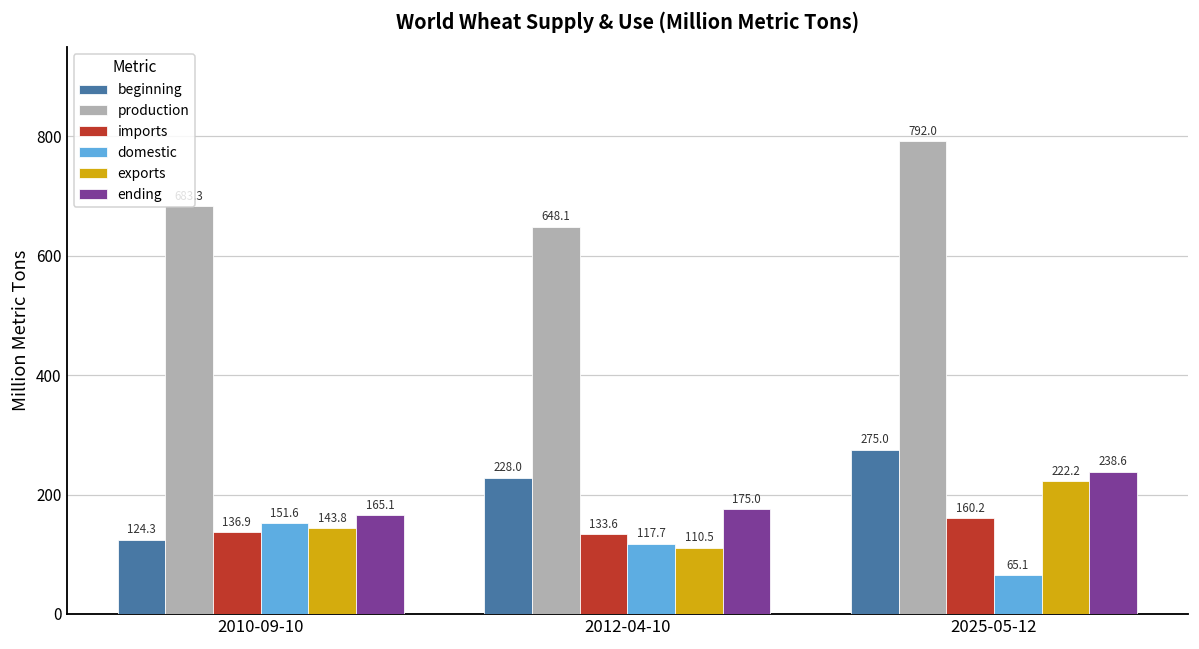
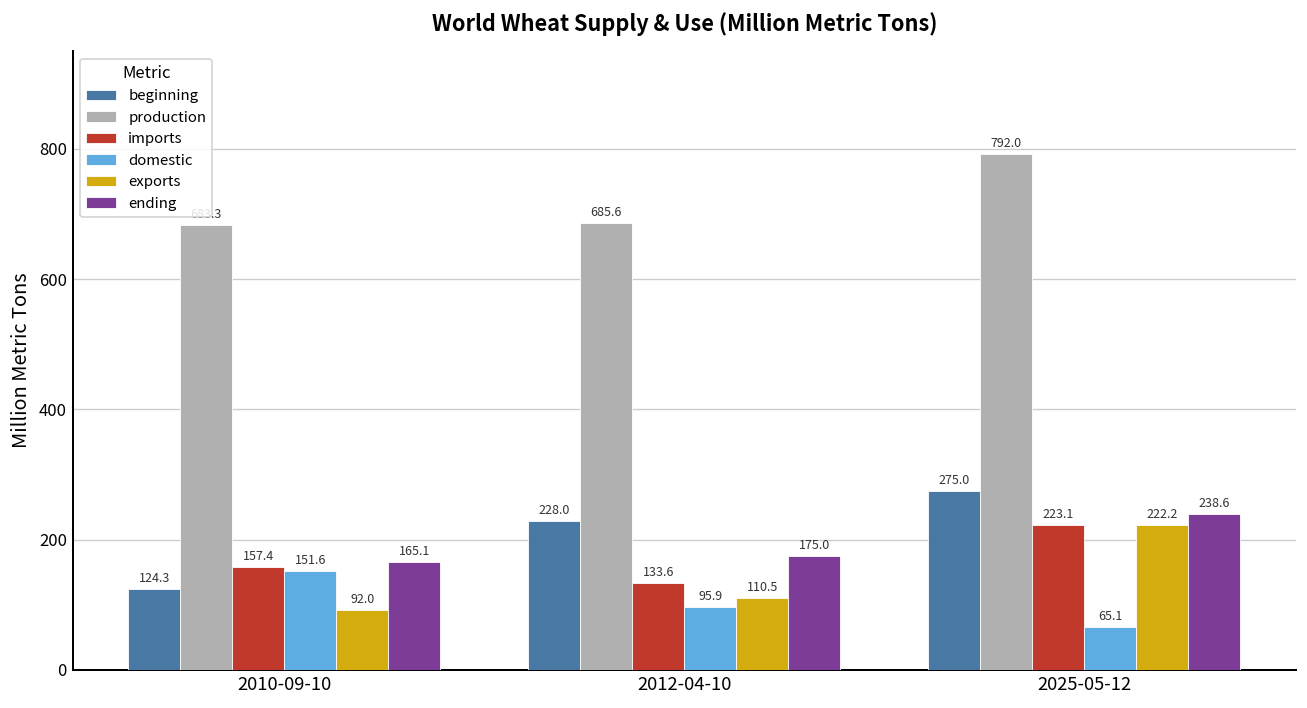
  {
    "beginning": {
      "2010-09-10": 124.3,
      "2012-04-10": 228.0,
      "2025-05-12": 275.0
    },
    "production": {
-     "2012-04-10": 648.1,
+     "2012-04-10": 685.6,
      "2025-05-12": 792.0
    },
    "imports": {
-     "2010-09-10": 136.9,
+     "2010-09-10": 157.4,
      "2012-04-10": 133.6,
-     "2025-05-12": 160.2
+     "2025-05-12": 223.1
    },
    "domestic": {
      "2010-09-10": 151.6,
-     "2012-04-10": 117.7,
+     "2012-04-10": 95.9,
      "2025-05-12": 65.1
    },
    "exports": {
-     "2010-09-10": 143.8,
+     "2010-09-10": 92.0,
      "2012-04-10": 110.5,
      "2025-05-12": 222.2
    },
    "ending": {
      "2010-09-10": 165.1,
      "2012-04-10": 175.0,
      "2025-05-12": 238.6
    }
  }
